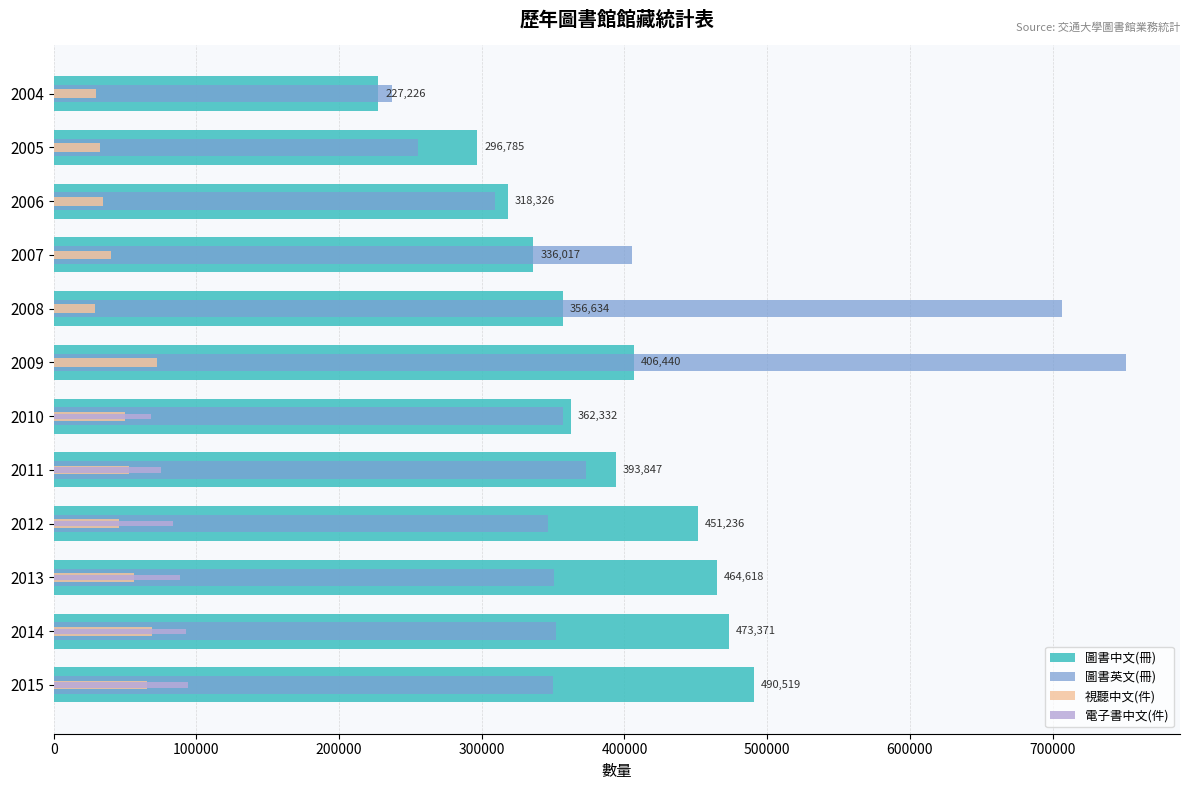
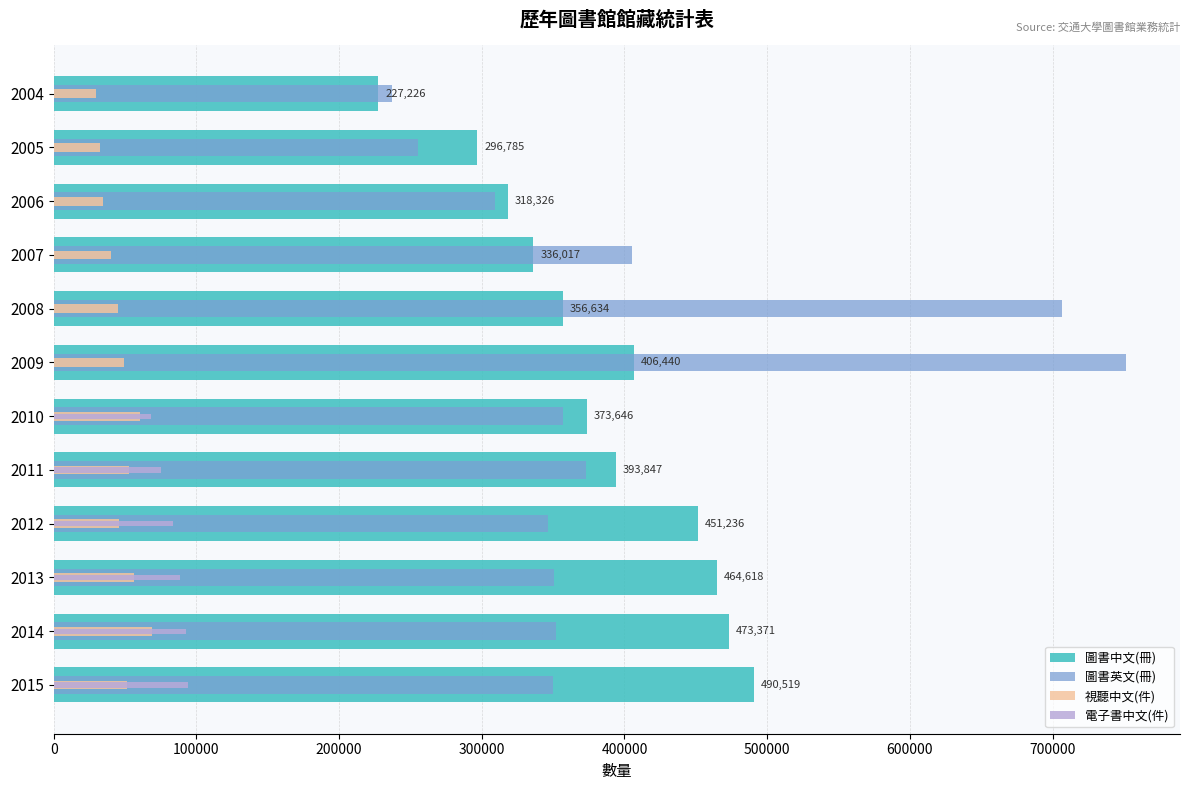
  {
    "圖書中文(冊)": {
      "2005": "296,785",
      "2006": "318,326",
-     "2010": "362,332",
+     "2010": "373,646",
      "2011": "393,847",
      "2012": "451,236",
      "2013": "464,618",
      "2014": "473,371",
      "2015": "490,519"
    },
    "視聽中文(件)": {
-     "2008": "29000",
-     "2009": "73000",
-     "2010": "50000",
-     "2015": "65000"
+     "2008": "45000",
+     "2009": "49000",
+     "2010": "60000",
+     "2015": "52000"
    }
  }
